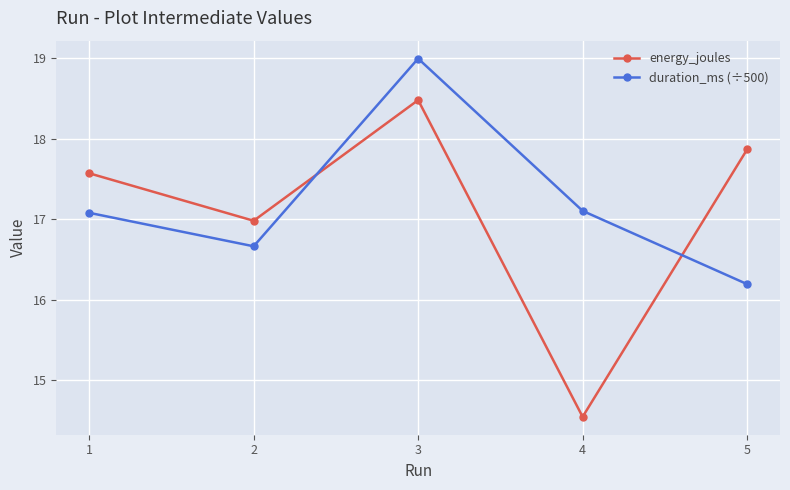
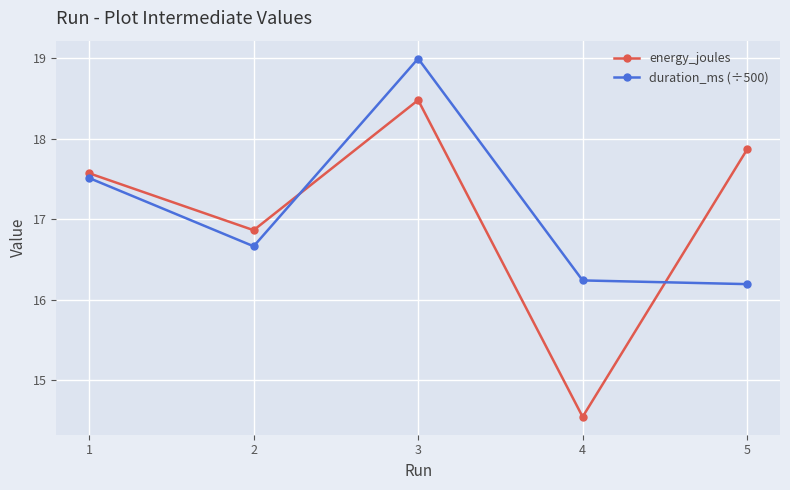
  {
    "energy_joules": {
      "1": 17.6,
-     "2": 17.0,
+     "2": 16.9,
      "3": 18.5,
      "4": 14.5,
      "5": 17.9
    },
    "duration_ms (÷500)": {
-     "1": 17.1,
+     "1": 17.5,
      "2": 16.7,
      "3": 19.0,
-     "4": 17.1,
+     "4": 16.2,
      "5": 16.2
    }
  }
